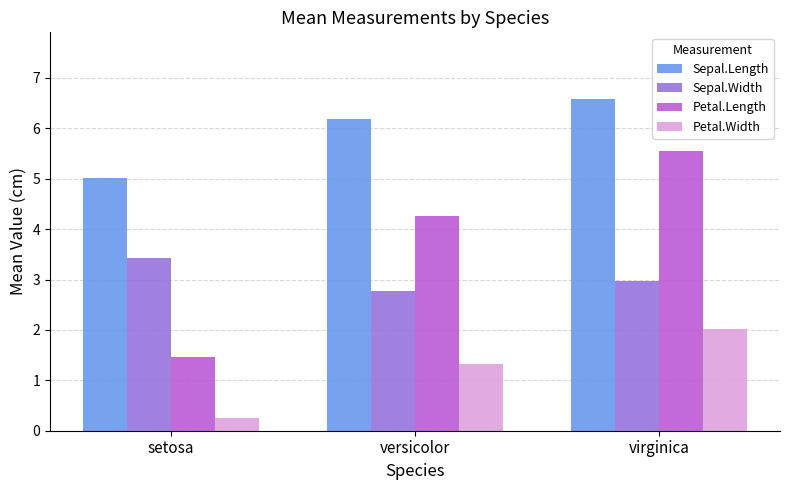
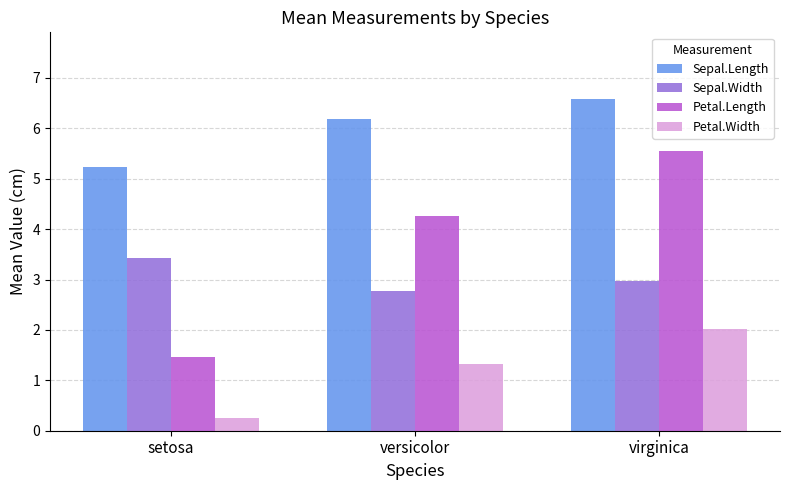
  {
    "Sepal.Length": {
-     "setosa": 5.0,
+     "setosa": 5.2,
      "versicolor": 6.2,
      "virginica": 6.6
    },
    "Petal.Width": {
      "setosa": 0.2,
      "versicolor": 1.3,
      "virginica": 2.0
    }
  }
